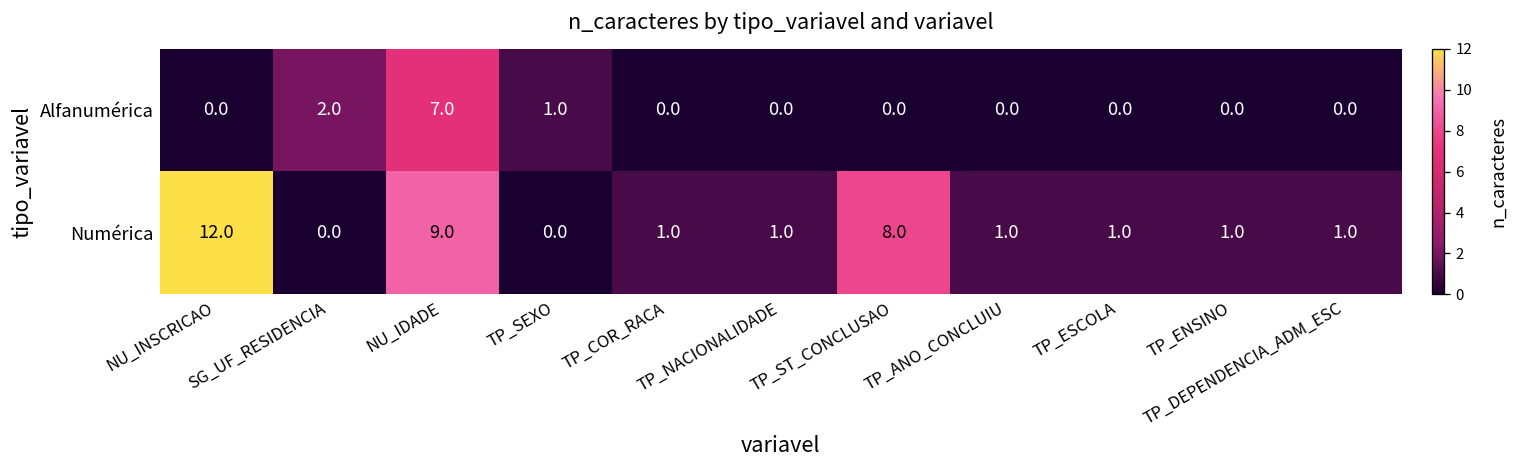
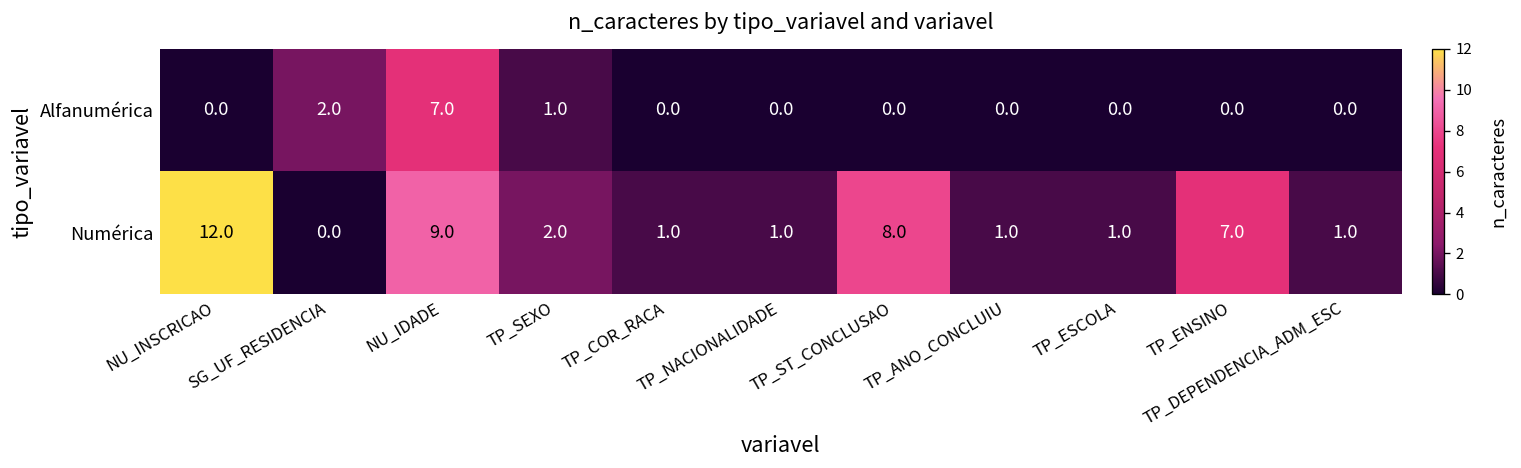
  {
    "Alfanumérica": {
      "NU_INSCRICAO": 0.0,
      "SG_UF_RESIDENCIA": 2.0,
      "NU_IDADE": 7.0,
      "TP_SEXO": 1.0,
      "TP_COR_RACA": 0.0,
      "TP_NACIONALIDADE": 0.0,
      "TP_ST_CONCLUSAO": 0.0,
      "TP_ANO_CONCLUIU": 0.0,
      "TP_ESCOLA": 0.0,
      "TP_ENSINO": 0.0,
      "TP_DEPENDENCIA_ADM_ESC": 0.0
    },
    "Numérica": {
      "NU_INSCRICAO": 12.0,
      "SG_UF_RESIDENCIA": 0.0,
      "NU_IDADE": 9.0,
-     "TP_SEXO": 0.0,
+     "TP_SEXO": 2.0,
      "TP_COR_RACA": 1.0,
      "TP_NACIONALIDADE": 1.0,
      "TP_ST_CONCLUSAO": 8.0,
      "TP_ANO_CONCLUIU": 1.0,
      "TP_ESCOLA": 1.0,
-     "TP_ENSINO": 1.0,
+     "TP_ENSINO": 7.0,
      "TP_DEPENDENCIA_ADM_ESC": 1.0
    }
  }
